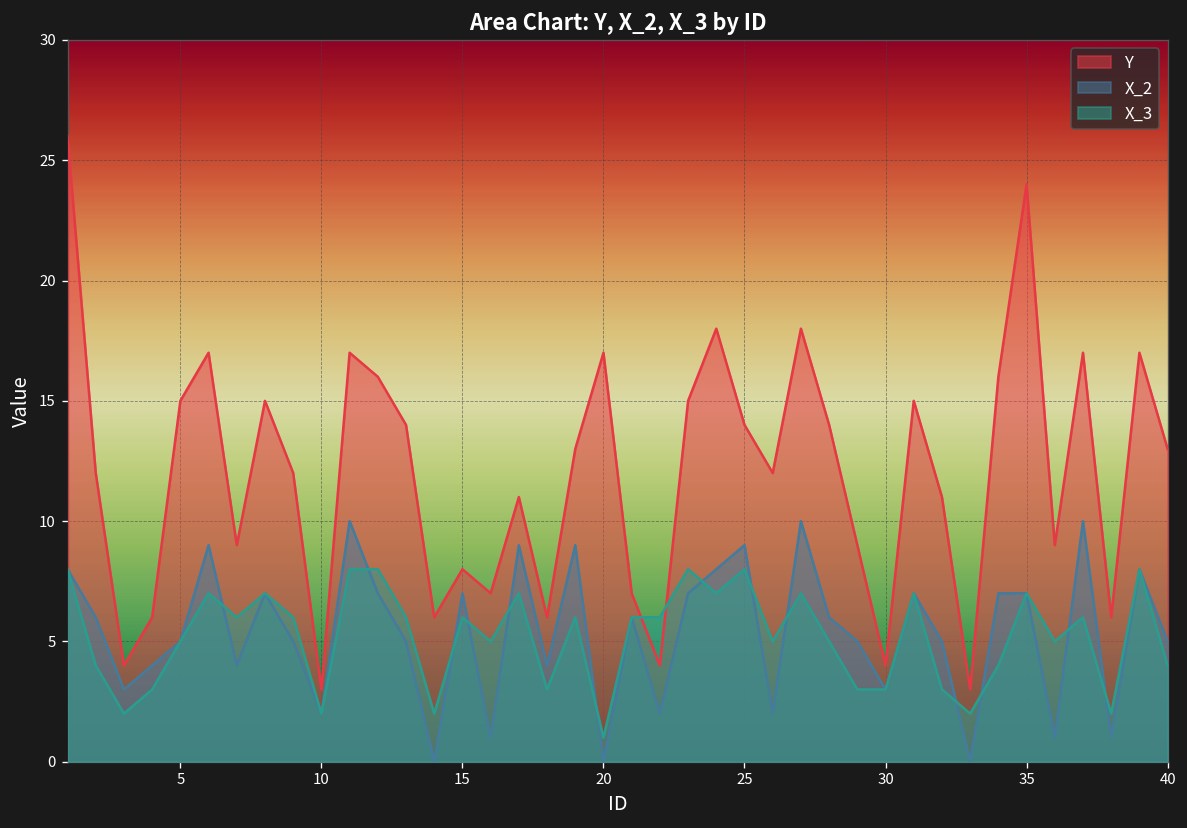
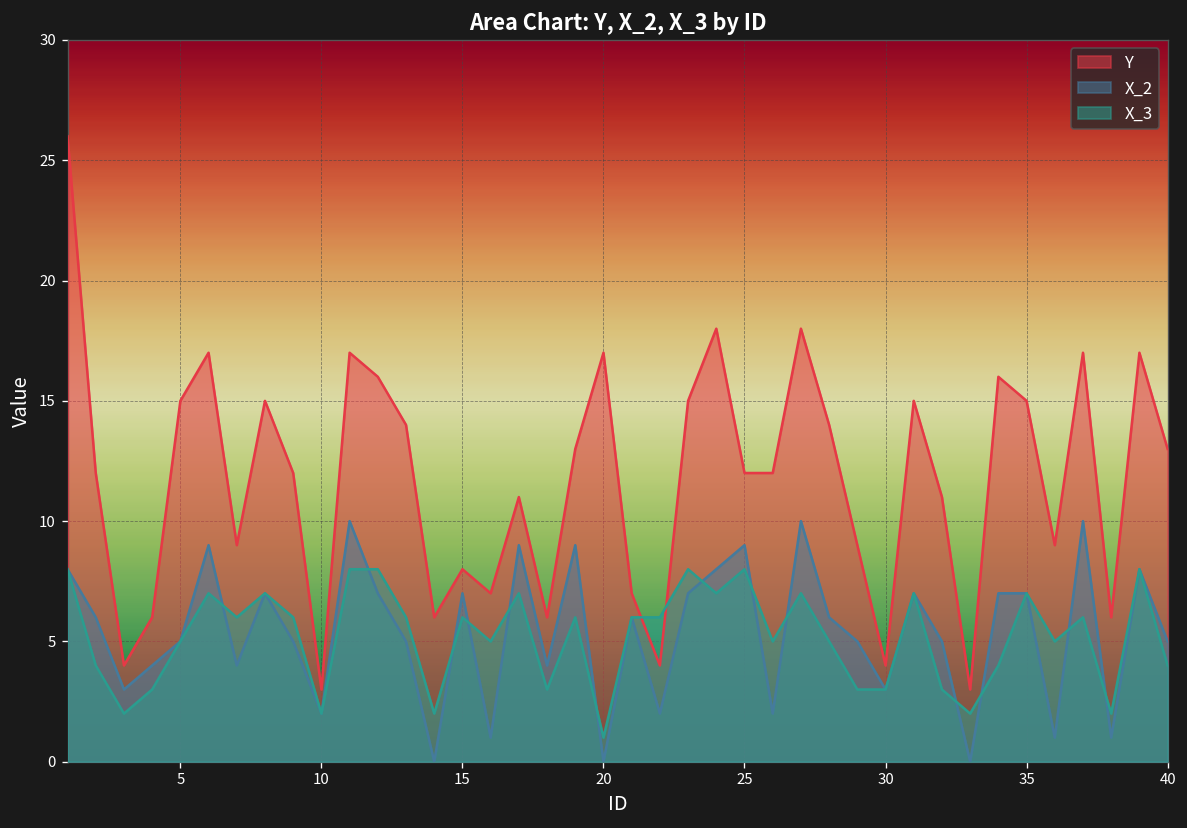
  {
    "Y": {
      "5": 15,
      "10": 3,
      "15": 8,
      "20": 17,
-     "25": 14,
+     "25": 12,
      "30": 4,
-     "35": 24,
+     "35": 15,
      "40": 13
    }
  }
